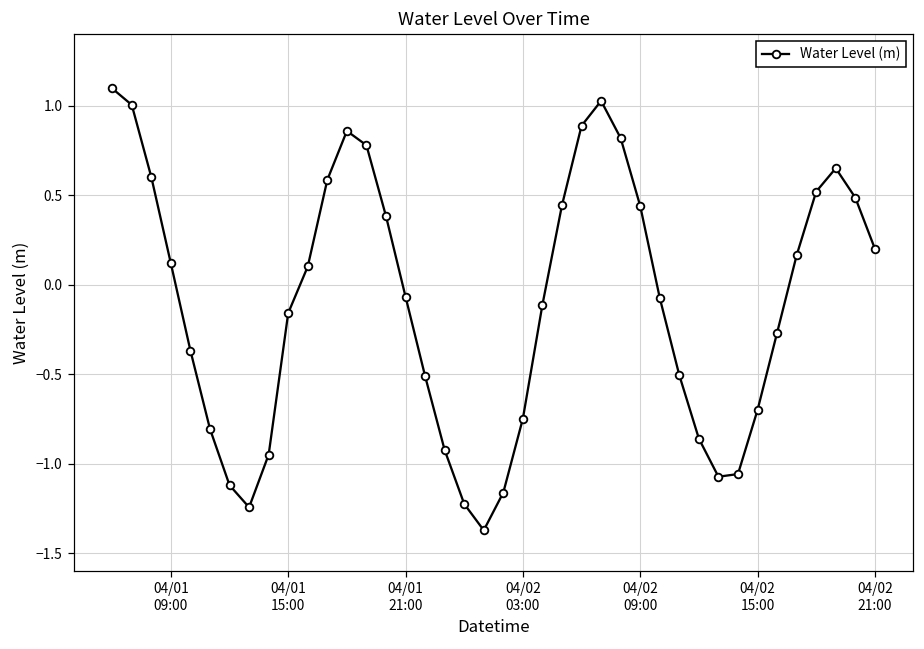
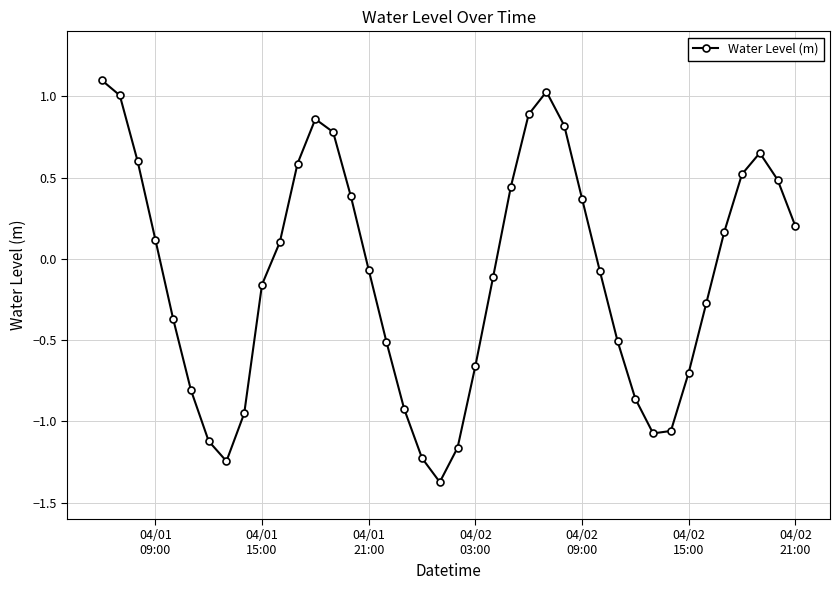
  {
    "04/01 09:00": 0.12,
    "04/01 15:00": -0.16,
    "04/01 21:00": -0.07,
-   "04/02 03:00": -0.75,
-   "04/02 09:00": 0.44,
+   "04/02 03:00": -0.66,
+   "04/02 09:00": 0.37,
    "04/02 15:00": -0.70,
    "04/02 21:00": 0.20
  }
